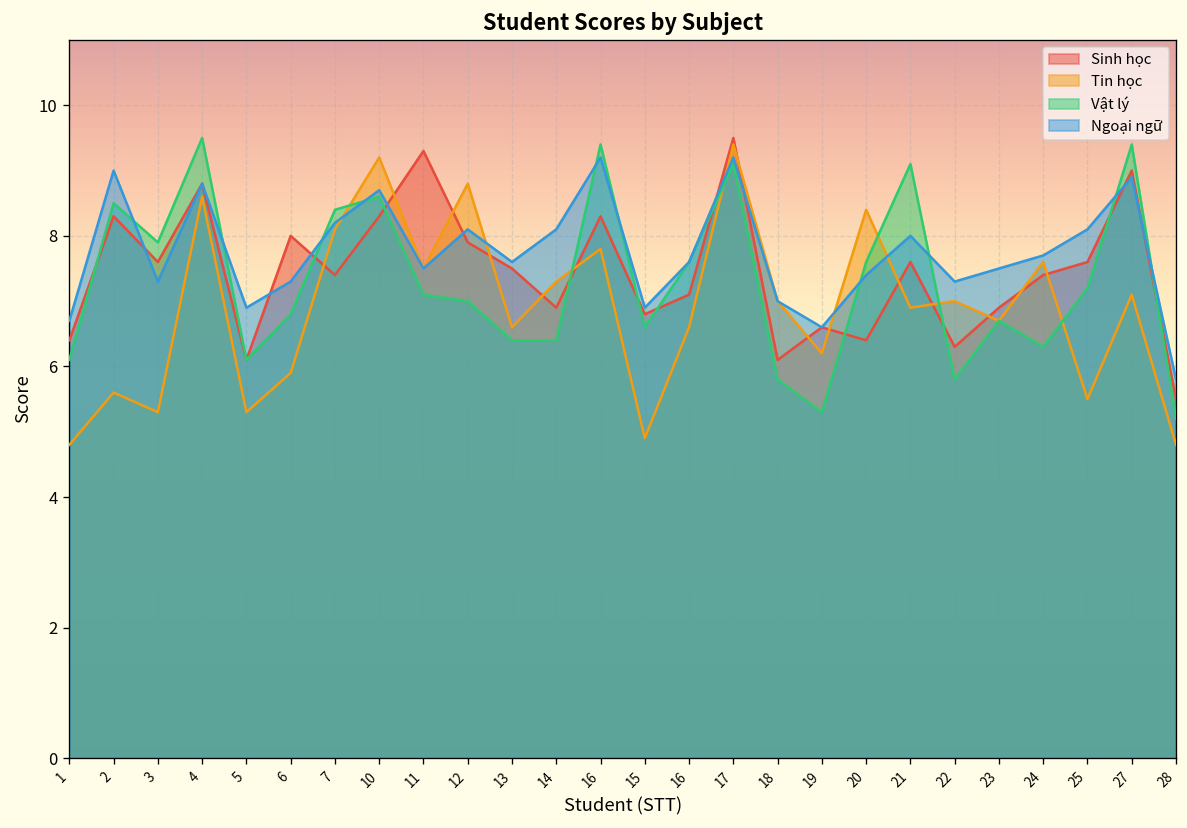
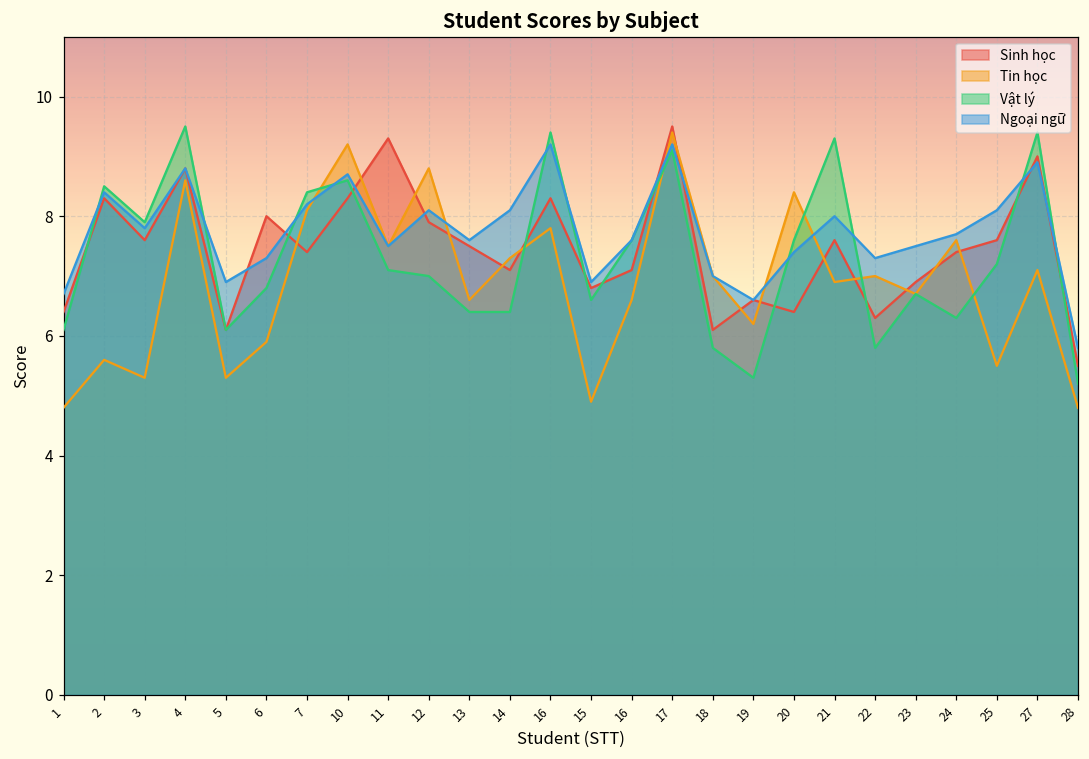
  {
    "Sinh học": {
      "1": 6.4,
      "2": 8.3,
      "3": 7.6,
      "6": 8.0,
      "7": 7.4,
      "10": 8.3,
      "11": 9.3,
      "12": 7.9,
      "13": 7.5,
-     "14": 6.9,
+     "14": 7.1,
      "15": 6.8,
      "17": 9.5,
      "18": 6.1,
      "20": 6.4,
      "21": 7.6,
      "22": 6.3,
      "23": 6.9,
      "24": 7.4,
      "25": 7.6,
      "27": 9.0,
      "28": 5.5
    },
    "Tin học": {
      "1": 4.8,
      "2": 5.6,
      "3": 5.3,
      "4": 8.6,
      "5": 5.3,
      "6": 5.9,
      "7": 8.1,
      "10": 9.2,
      "12": 8.8,
      "13": 6.6,
      "14": 7.3,
      "15": 4.9,
      "17": 9.4,
      "19": 6.2,
      "20": 8.4,
      "21": 6.9,
      "22": 7.0,
      "24": 7.6,
      "25": 5.5,
      "27": 7.1,
      "28": 4.8
    },
    "Vật lý": {
      "1": 6.1,
      "2": 8.5,
      "3": 7.9,
      "4": 9.5,
      "6": 6.8,
      "7": 8.4,
      "10": 8.6,
      "11": 7.1,
      "12": 7.0,
      "13": 6.4,
      "14": 6.4,
      "15": 6.6,
      "17": 9.1,
      "18": 5.8,
      "19": 5.3,
      "20": 7.6,
-     "21": 9.1,
+     "21": 9.3,
      "22": 5.8,
      "24": 6.3,
      "25": 7.2,
      "28": 5.2
    },
    "Ngoại ngữ": {
      "1": 6.7,
-     "2": 9.0,
-     "3": 7.3,
+     "2": 8.4,
+     "3": 7.8,
      "5": 6.9,
      "6": 7.3,
      "7": 8.2,
      "10": 8.7,
      "12": 8.1,
      "13": 7.6,
      "14": 8.1,
      "15": 6.9,
      "17": 9.2,
      "20": 7.4,
      "21": 8.0,
      "22": 7.3,
      "23": 7.5,
      "24": 7.7,
      "25": 8.1,
      "27": 8.9,
      "28": 5.8
    }
  }
